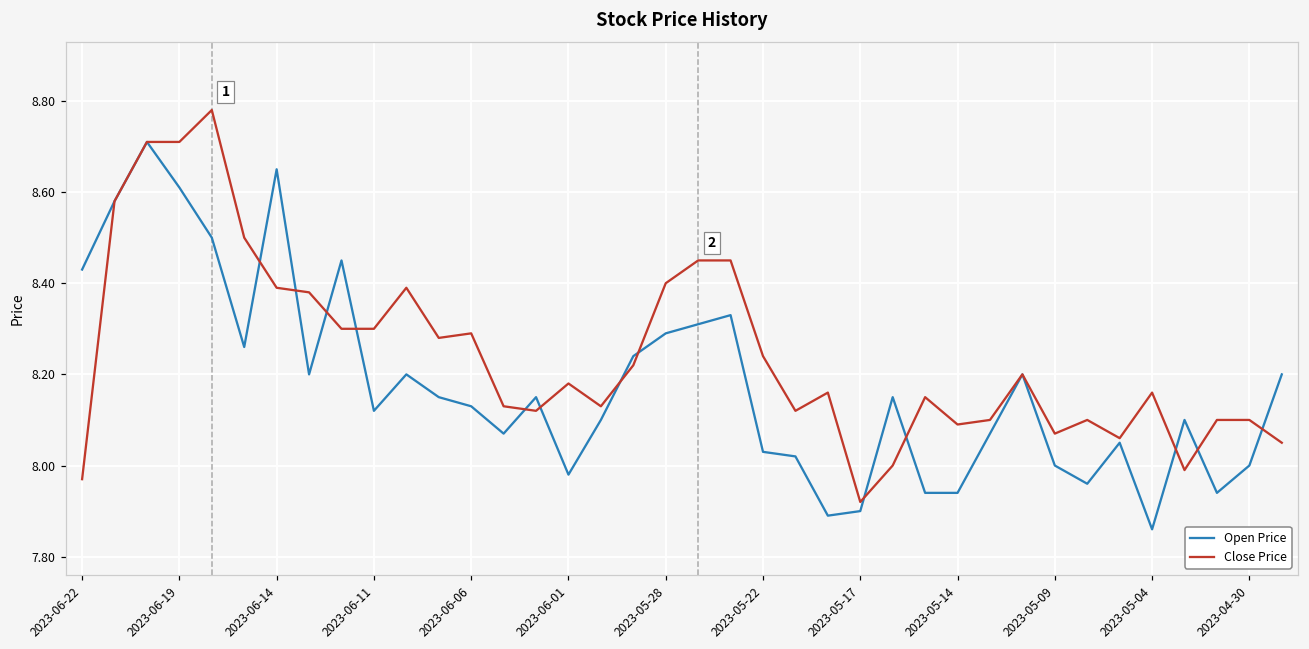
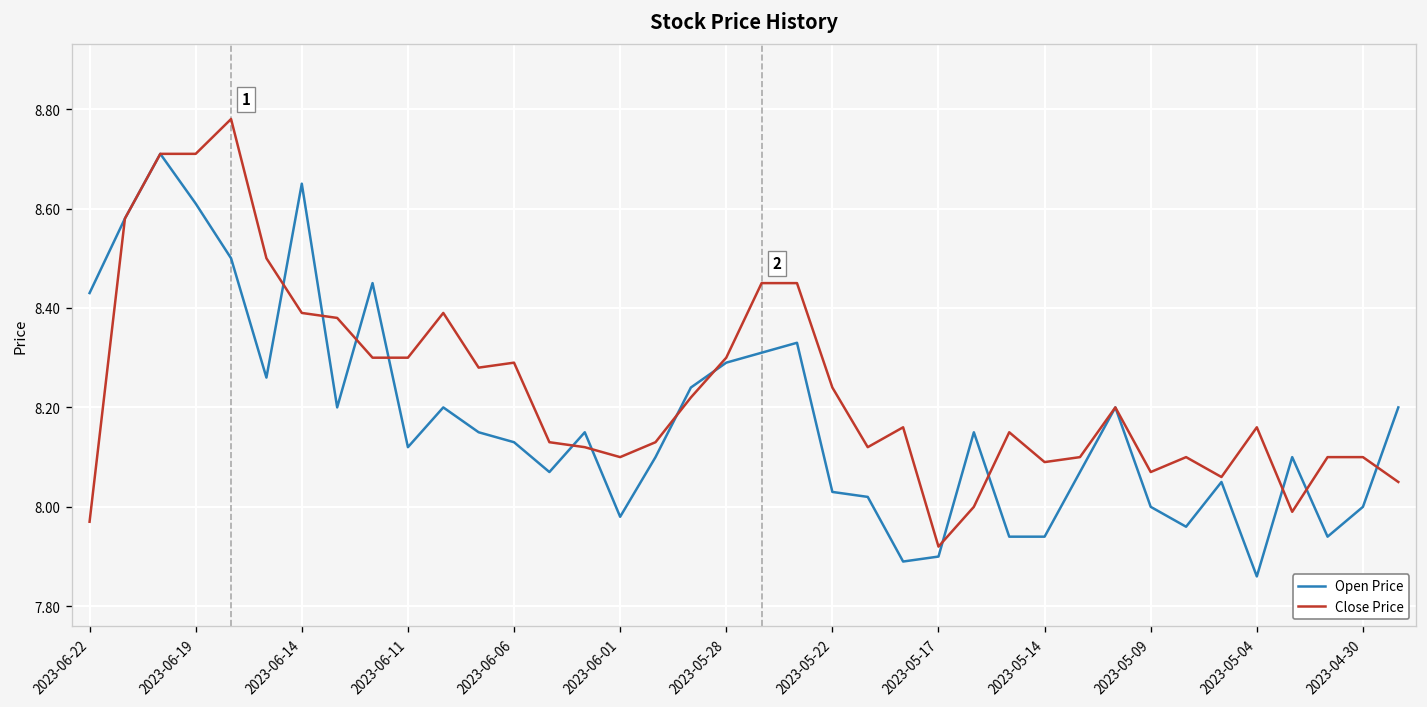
  {
    "Open Price": {
      "2023-06-22": 8.43,
      "2023-06-19": 8.61,
      "2023-06-14": 8.65,
      "2023-06-11": 8.12,
      "2023-06-06": 8.13,
      "2023-06-01": 7.98,
      "2023-05-28": 8.29,
      "2023-05-22": 8.03,
      "2023-05-17": 7.90,
      "2023-05-14": 7.94,
      "2023-05-09": 8.00,
      "2023-05-04": 7.86,
      "2023-04-30": 8.00
    },
    "Close Price": {
      "2023-06-22": 7.97,
      "2023-06-19": 8.71,
      "2023-06-14": 8.39,
      "2023-06-11": 8.30,
      "2023-06-06": 8.29,
-     "2023-06-01": 8.18,
-     "2023-05-28": 8.4,
+     "2023-06-01": 8.10,
+     "2023-05-28": 8.3,
      "2023-05-22": 8.24,
      "2023-05-17": 7.92,
      "2023-05-14": 8.09,
      "2023-05-09": 8.07,
      "2023-05-04": 8.16,
      "2023-04-30": 8.10
    }
  }
